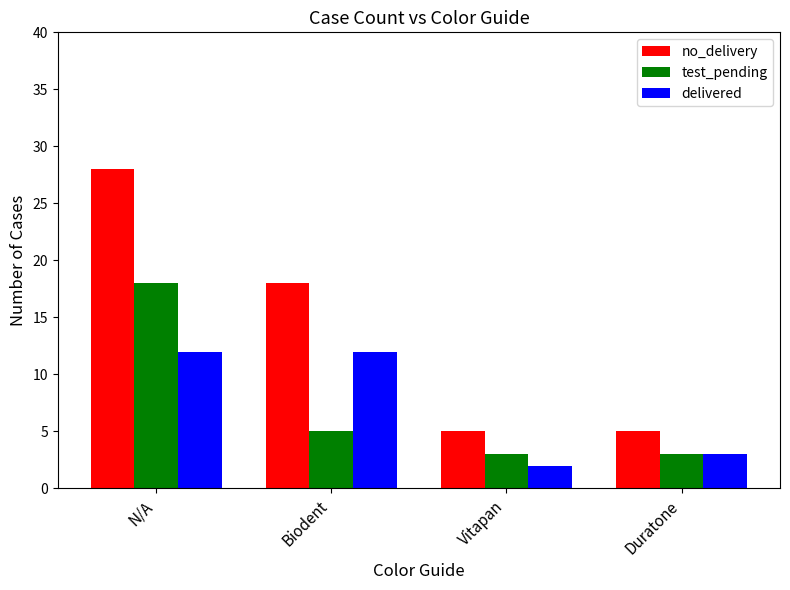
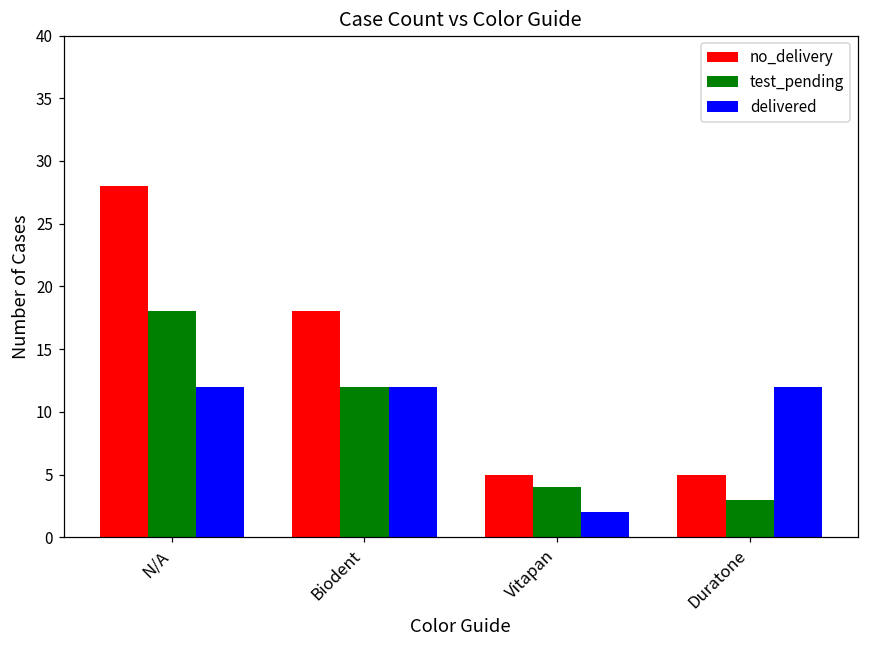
  {
    "no_delivery": {
      "N/A": 28,
      "Biodent": 18,
      "Vitapan": 5,
      "Duratone": 5
    },
    "test_pending": {
      "N/A": 18,
-     "Biodent": 5,
-     "Vitapan": 3,
+     "Biodent": 12,
+     "Vitapan": 4,
      "Duratone": 3
    },
    "delivered": {
      "N/A": 12,
      "Biodent": 12,
      "Vitapan": 2,
-     "Duratone": 3
+     "Duratone": 12
    }
  }
